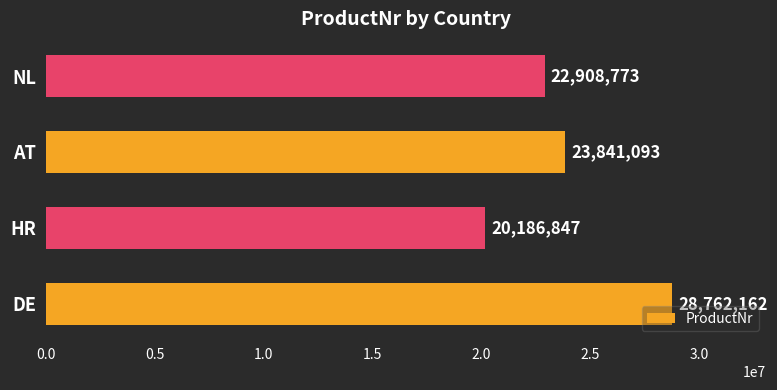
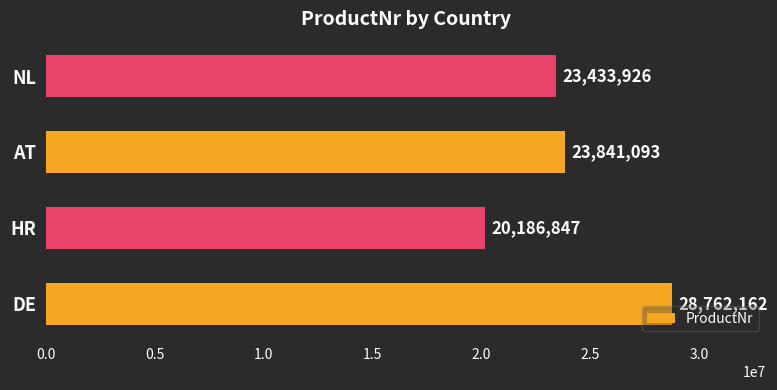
  {
-   "NL": "22,908,773",
+   "NL": "23,433,926",
    "AT": "23,841,093",
    "HR": "20,186,847"
  }
